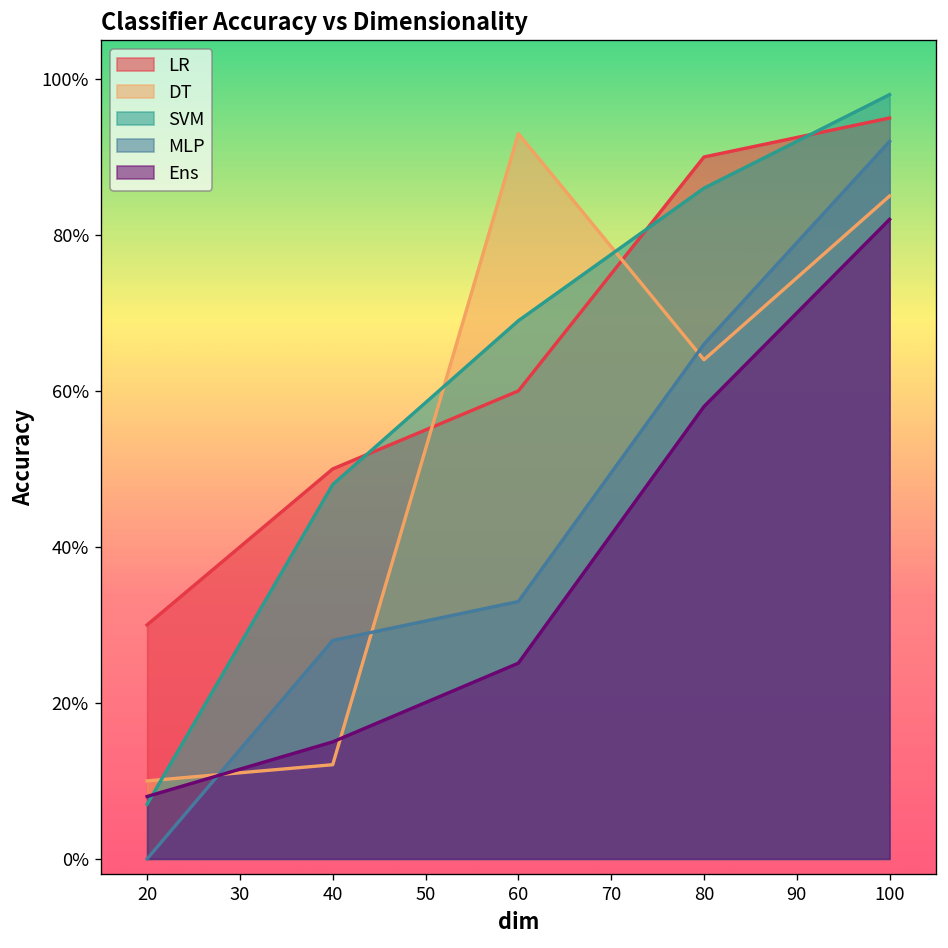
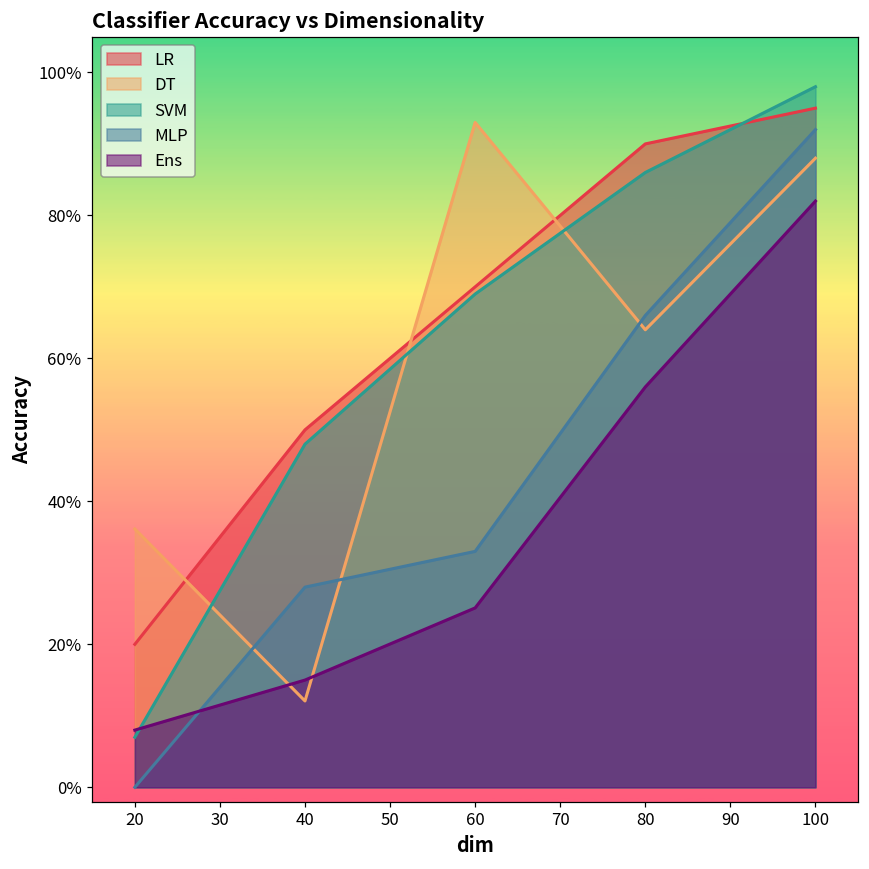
  {
    "LR": {
-     "20": "30%",
+     "20": "20%",
      "40": "50%",
-     "60": "60%",
+     "60": "70%",
      "80": "90%",
      "100": "95%"
    },
    "DT": {
-     "20": "10%",
+     "20": "36%",
      "40": "12%",
      "60": "93%",
      "80": "64%",
-     "100": "85%"
+     "100": "88%"
    },
    "Ens": {
      "20": "8%",
      "40": "15%",
      "60": "25%",
-     "80": "58%",
+     "80": "56%",
      "100": "82%"
    }
  }
